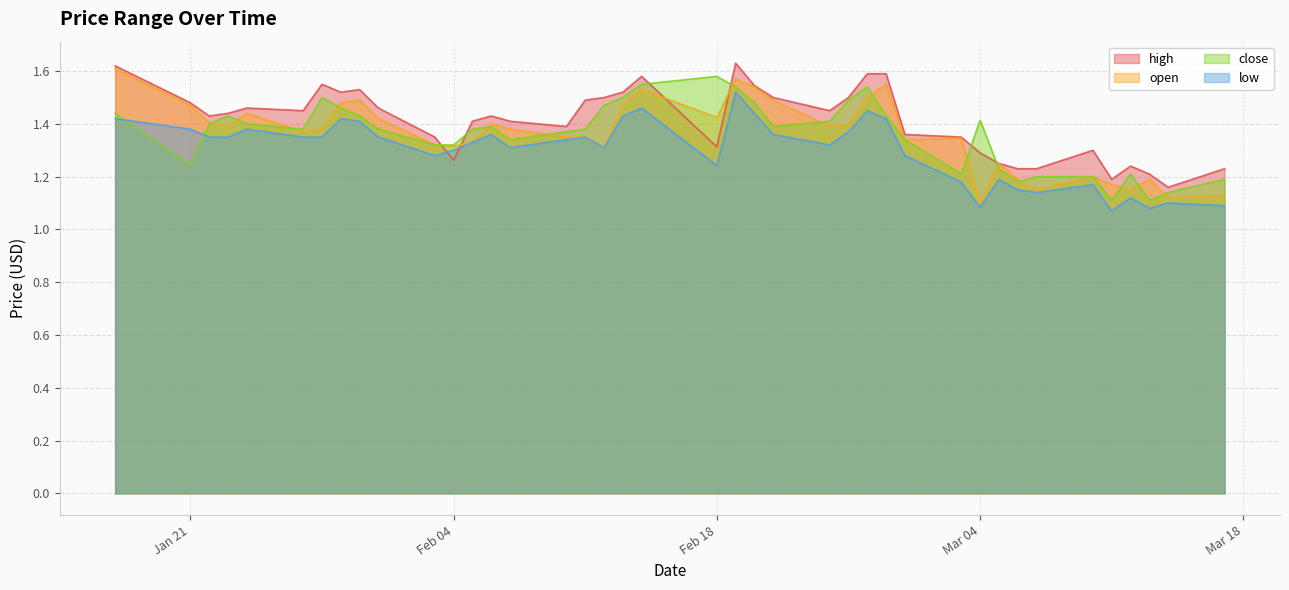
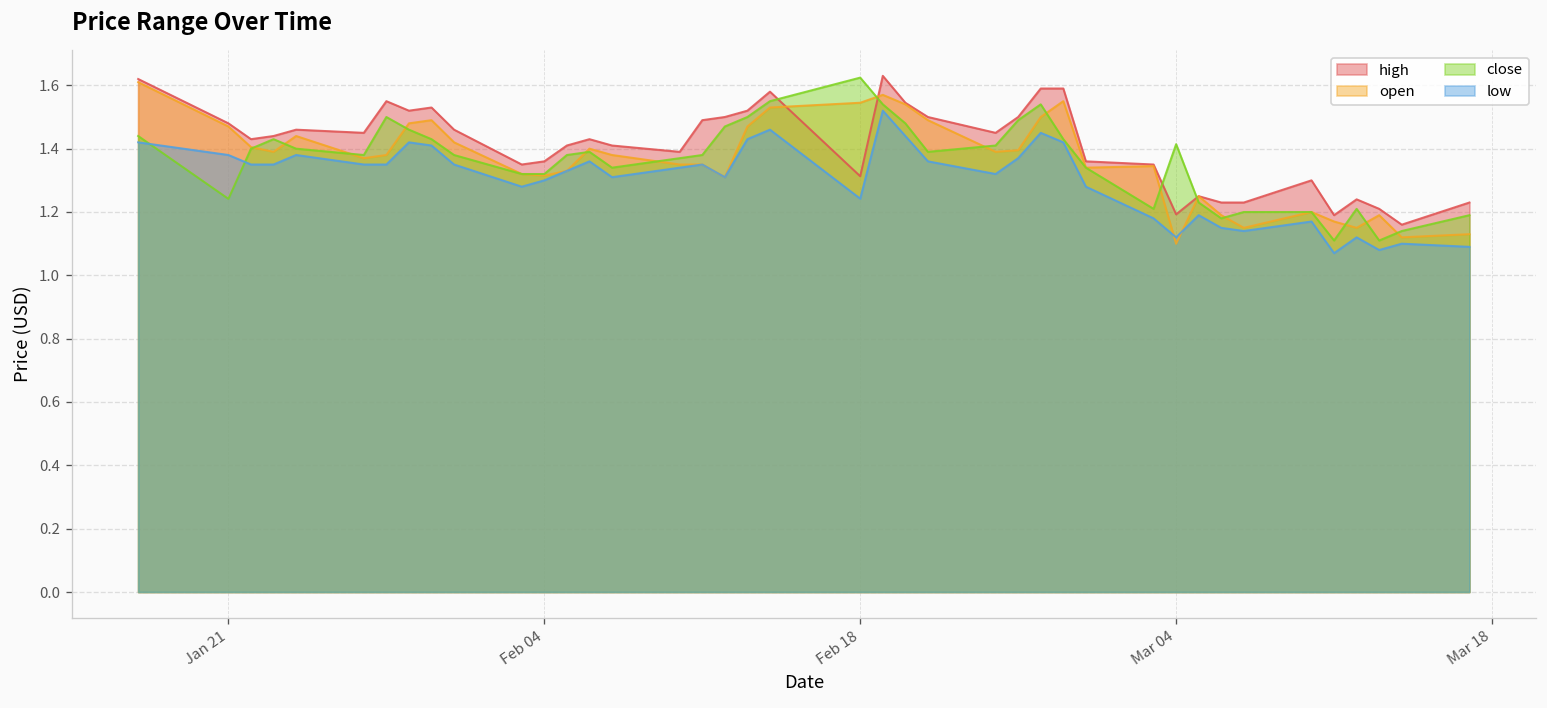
  {
    "high": {
      "Jan 21": 1.48,
-     "Feb 04": 1.26,
+     "Feb 04": 1.36,
      "Feb 18": 1.31,
-     "Mar 04": 1.29
+     "Mar 04": 1.19
    },
    "open": {
      "Jan 21": 1.47,
-     "Feb 18": 1.42,
+     "Feb 18": 1.54,
      "Mar 04": 1.10
    },
    "close": {
      "Jan 21": 1.24,
-     "Feb 18": 1.58,
+     "Feb 18": 1.62,
      "Mar 04": 1.41
    },
    "low": {
      "Jan 21": 1.38,
      "Feb 04": 1.30,
      "Feb 18": 1.24,
-     "Mar 04": 1.08
+     "Mar 04": 1.12
    }
  }
